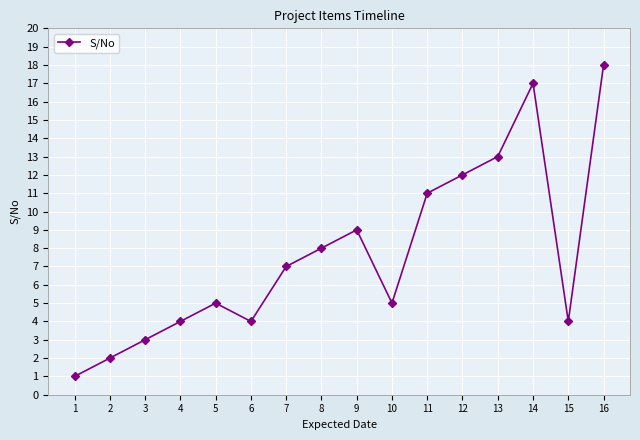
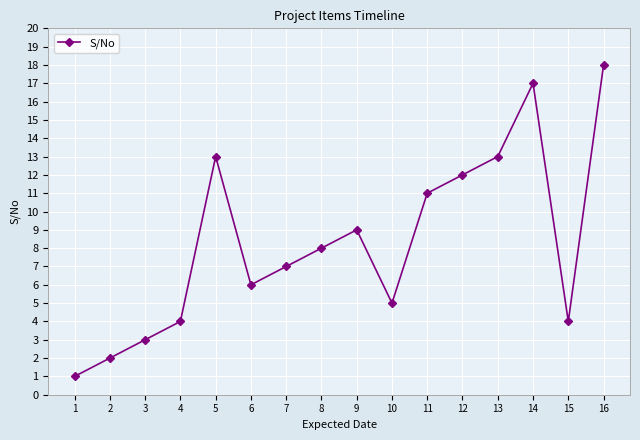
  {
    "1": 1,
    "2": 2,
    "3": 3,
    "4": 4,
-   "5": 5,
-   "6": 4,
+   "5": 13,
+   "6": 6,
    "7": 7,
    "8": 8,
    "9": 9,
    "10": 5,
    "11": 11,
    "12": 12,
    "13": 13,
    "14": 17,
    "15": 4,
    "16": 18
  }
